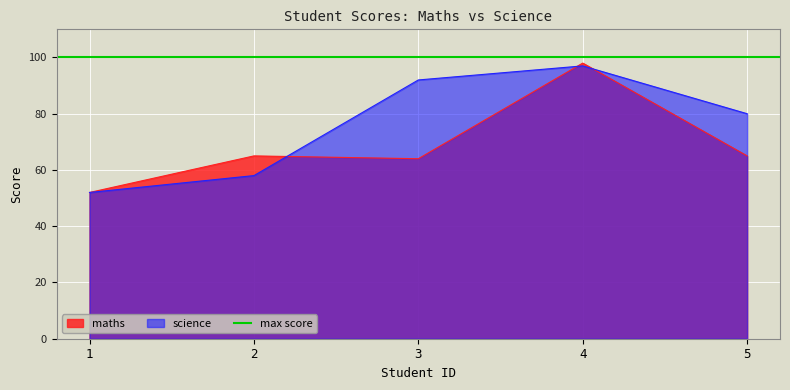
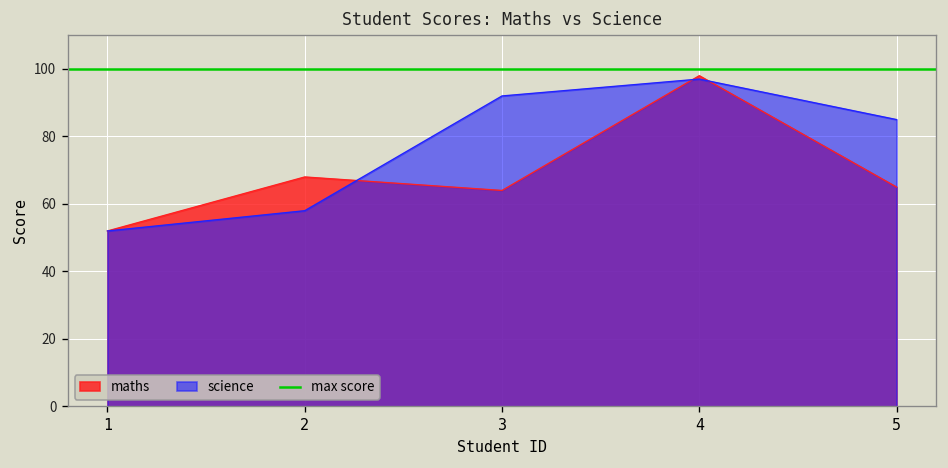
  {
    "maths": {
-     "2": 65,
+     "2": 68,
      "3": 64,
      "4": 98,
      "5": 65
    },
    "science": {
      "2": 58,
      "3": 92,
      "4": 97,
-     "5": 80
+     "5": 85
    }
  }
